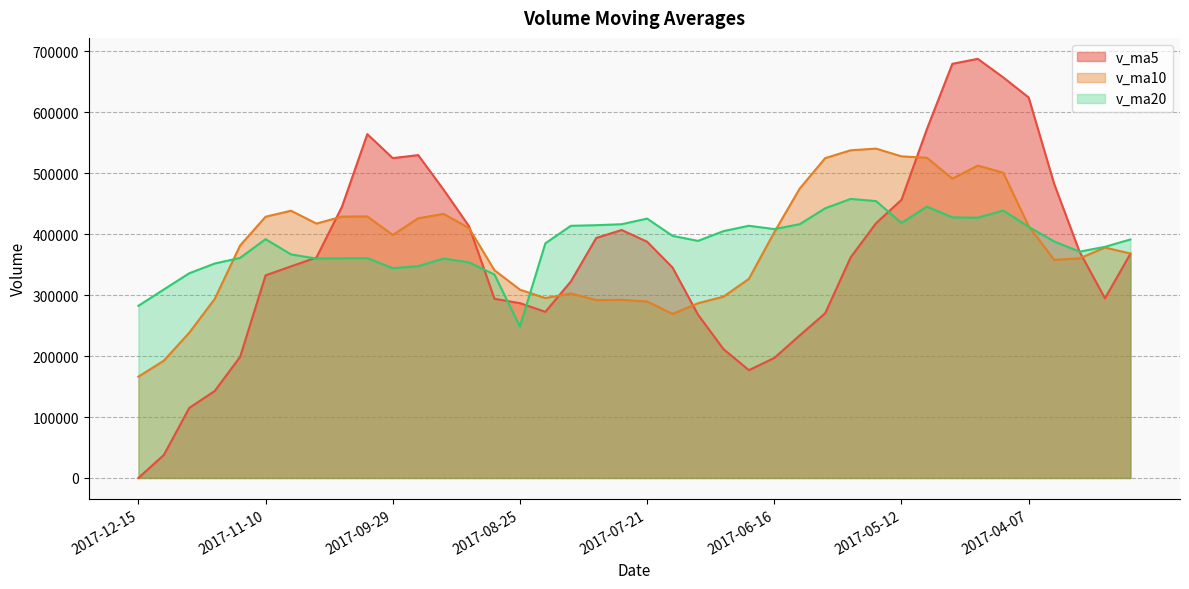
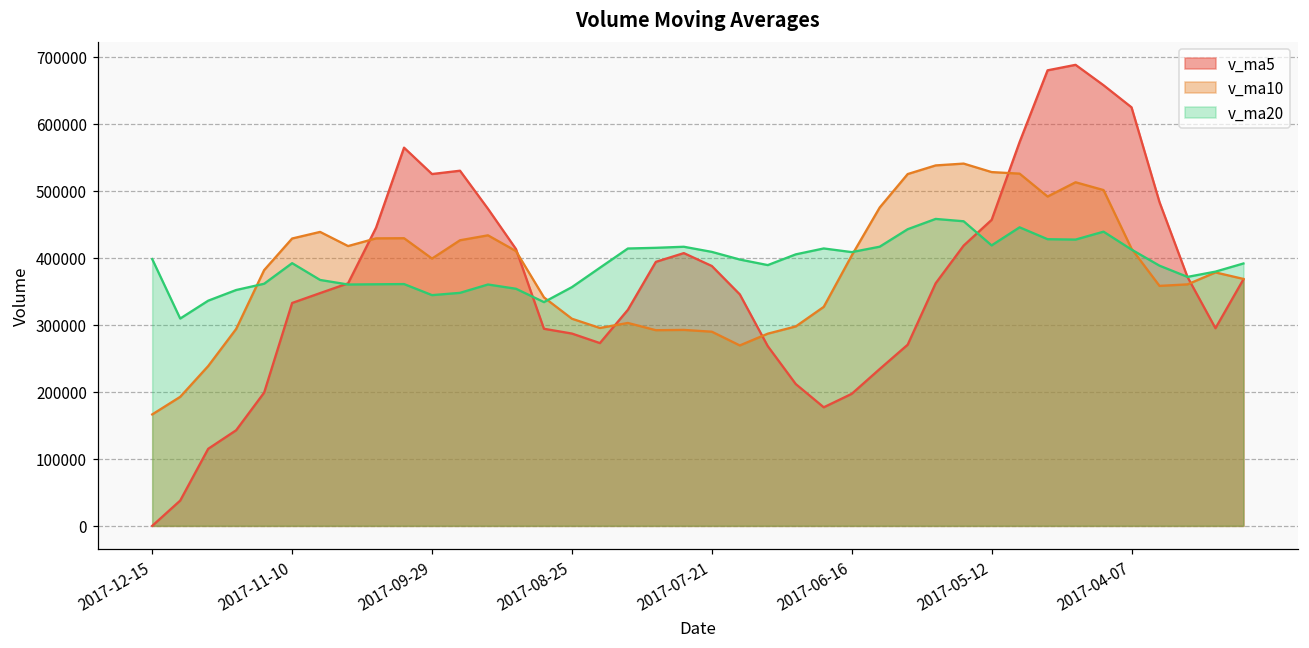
  {
    "v_ma20": {
-     "2017-12-15": 280000,
+     "2017-12-15": 400000,
      "2017-11-10": 390000,
      "2017-09-29": 340000,
-     "2017-08-25": 250000,
-     "2017-07-21": 430000,
+     "2017-08-25": 360000,
+     "2017-07-21": 410000,
      "2017-06-16": 410000,
      "2017-05-12": 420000
    }
  }
